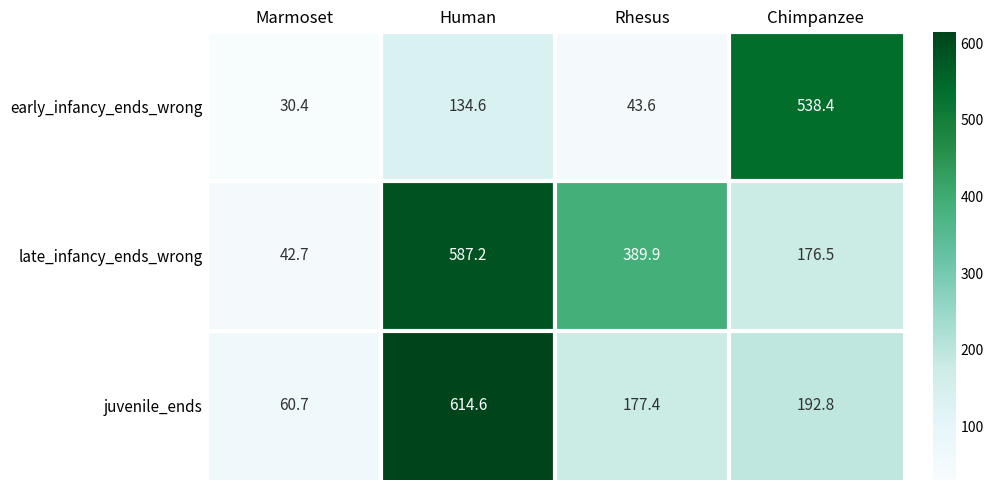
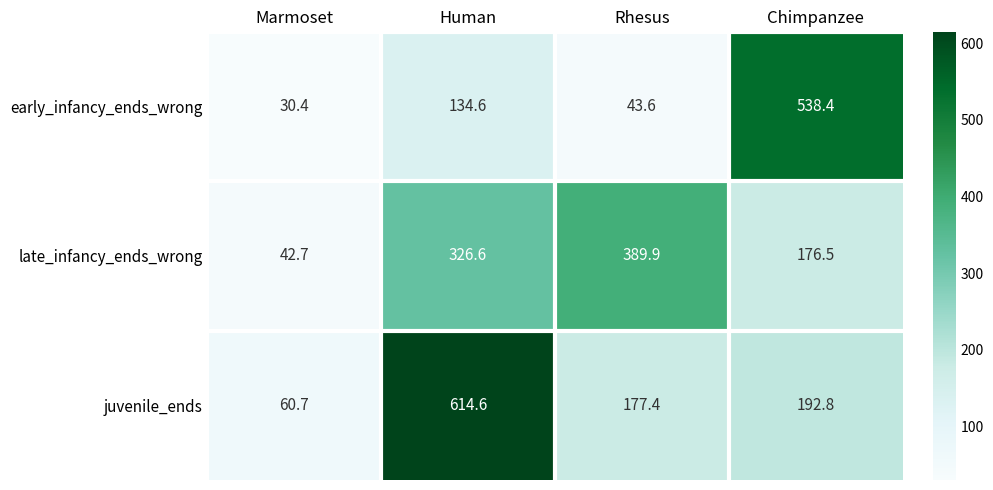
  {
    "early_infancy_ends_wrong": {
      "Marmoset": 30.4,
      "Human": 134.6,
      "Rhesus": 43.6,
      "Chimpanzee": 538.4
    },
    "late_infancy_ends_wrong": {
      "Marmoset": 42.7,
-     "Human": 587.2,
+     "Human": 326.6,
      "Rhesus": 389.9,
      "Chimpanzee": 176.5
    },
    "juvenile_ends": {
      "Marmoset": 60.7,
      "Human": 614.6,
      "Rhesus": 177.4,
      "Chimpanzee": 192.8
    }
  }
